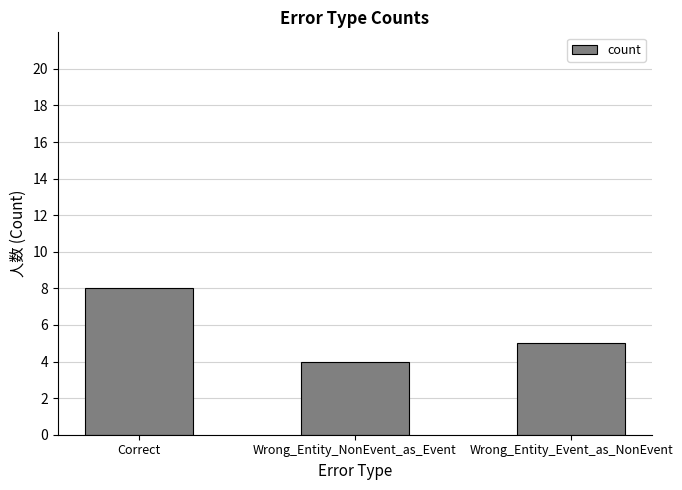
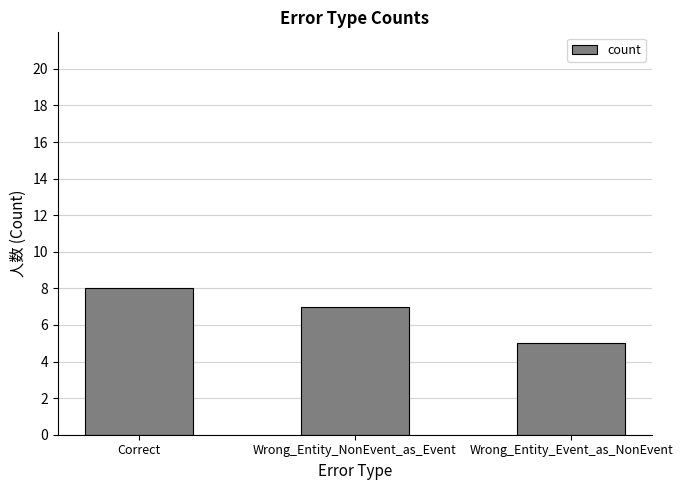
  {
    "Correct": 8,
-   "Wrong_Entity_NonEvent_as_Event": 4,
+   "Wrong_Entity_NonEvent_as_Event": 7,
    "Wrong_Entity_Event_as_NonEvent": 5
  }
